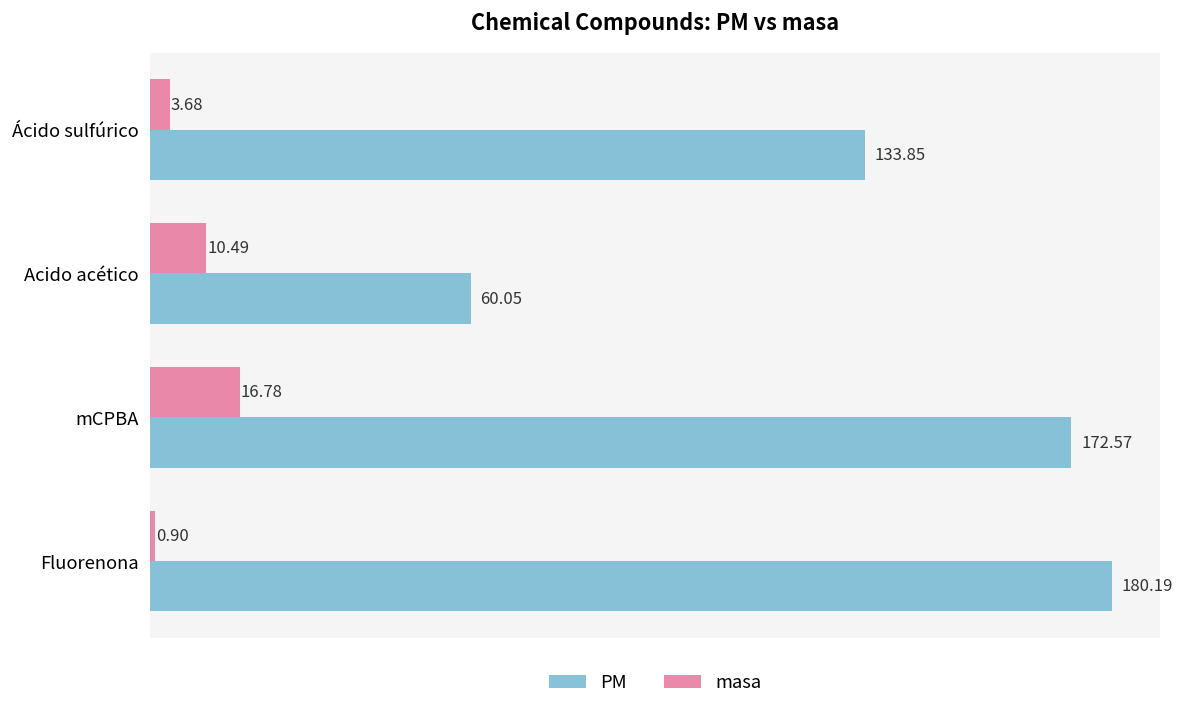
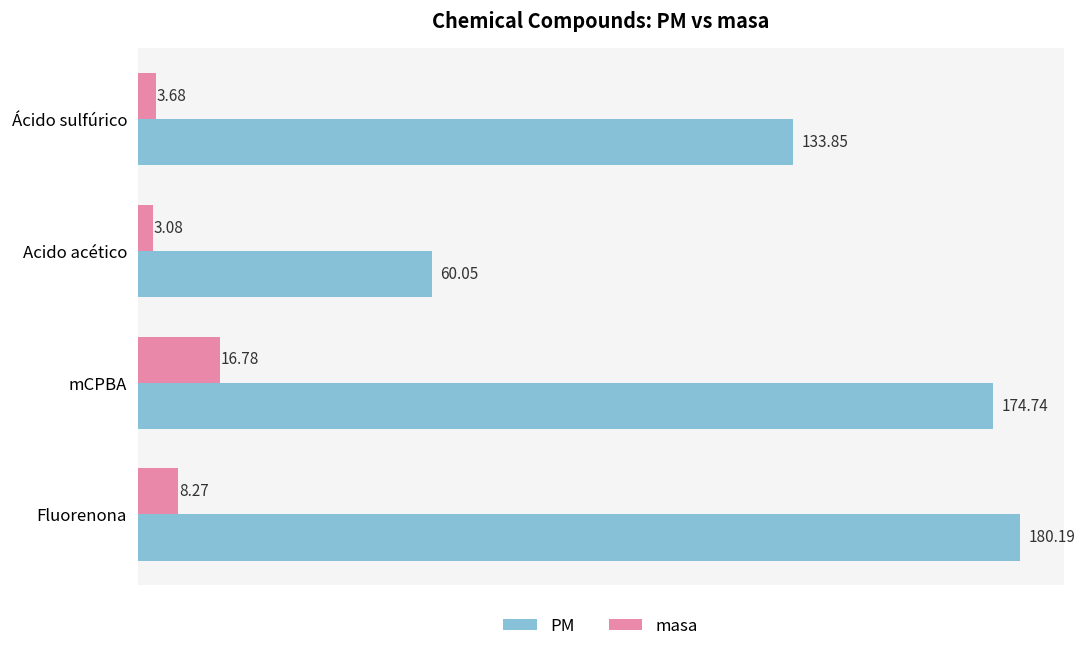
  {
    "PM": {
      "Ácido sulfúrico": 133.85,
      "Acido acético": 60.05,
-     "mCPBA": 172.57,
+     "mCPBA": 174.74,
      "Fluorenona": 180.19
    },
    "masa": {
      "Ácido sulfúrico": 3.68,
-     "Acido acético": 10.49,
+     "Acido acético": 3.08,
      "mCPBA": 16.78,
-     "Fluorenona": 0.90
+     "Fluorenona": 8.27
    }
  }
